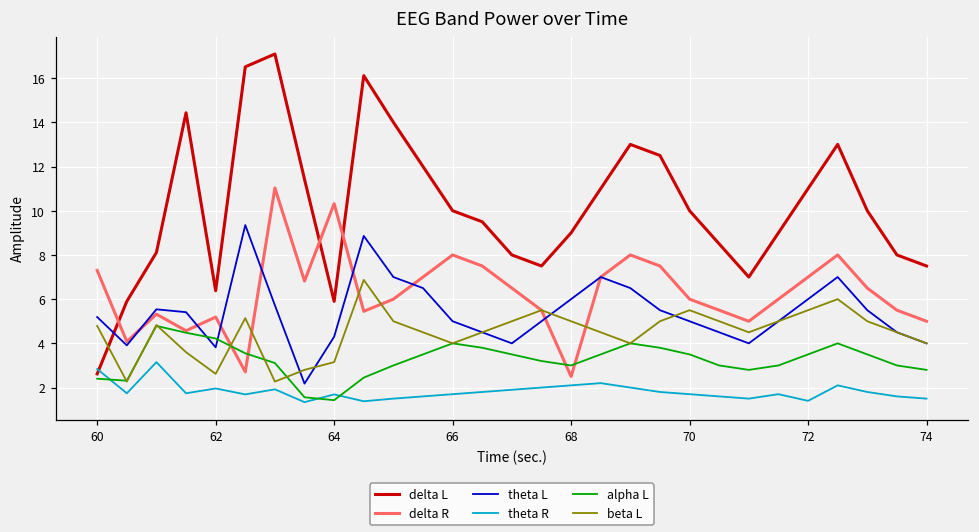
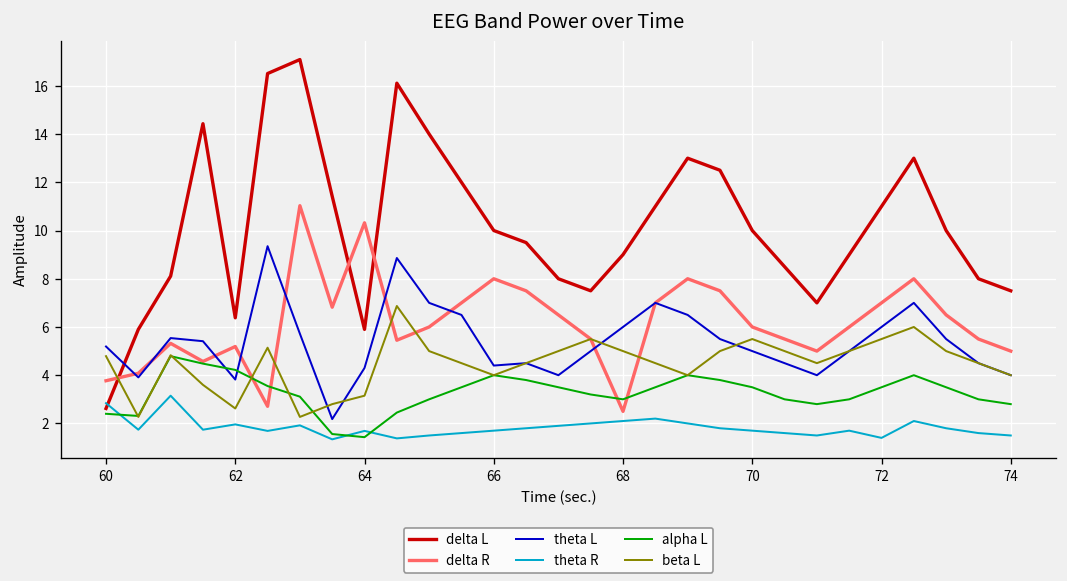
  {
    "delta L": {
      "60": 2.6,
      "62": 6.4,
      "64": 5.9,
      "66": 10.0,
      "68": 9.0,
      "70": 10.0,
      "72": 11.0,
      "74": 7.5
    },
    "delta R": {
-     "60": 7.3,
+     "60": 3.8,
      "62": 5.2,
      "64": 10.3,
      "66": 8.0,
      "68": 2.5,
      "70": 6.0,
      "72": 7.0,
      "74": 5.0
    },
    "theta L": {
      "60": 5.2,
      "62": 3.8,
      "64": 4.3,
-     "66": 5.0,
+     "66": 4.4,
      "68": 6.0,
      "70": 5.0,
      "72": 6.0
    },
    "theta R": {
      "60": 2.8,
      "62": 2.0,
      "64": 1.7,
      "66": 1.7,
      "68": 2.1,
      "70": 1.7,
      "72": 1.4,
      "74": 1.5
    },
    "alpha L": {
      "60": 2.4,
      "62": 4.2,
      "64": 1.4,
      "68": 3.0,
      "70": 3.5,
      "72": 3.5,
      "74": 2.8
    },
    "beta L": {
      "60": 4.8,
      "62": 2.6,
      "64": 3.2,
      "68": 5.0,
      "70": 5.5,
      "72": 5.5
    }
  }
